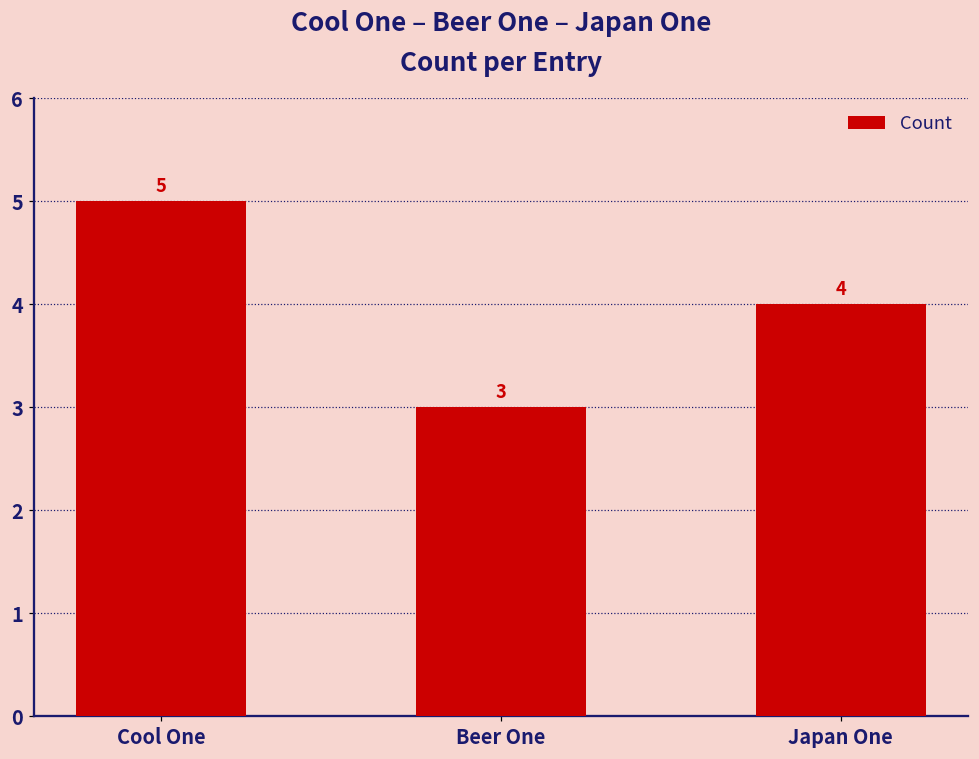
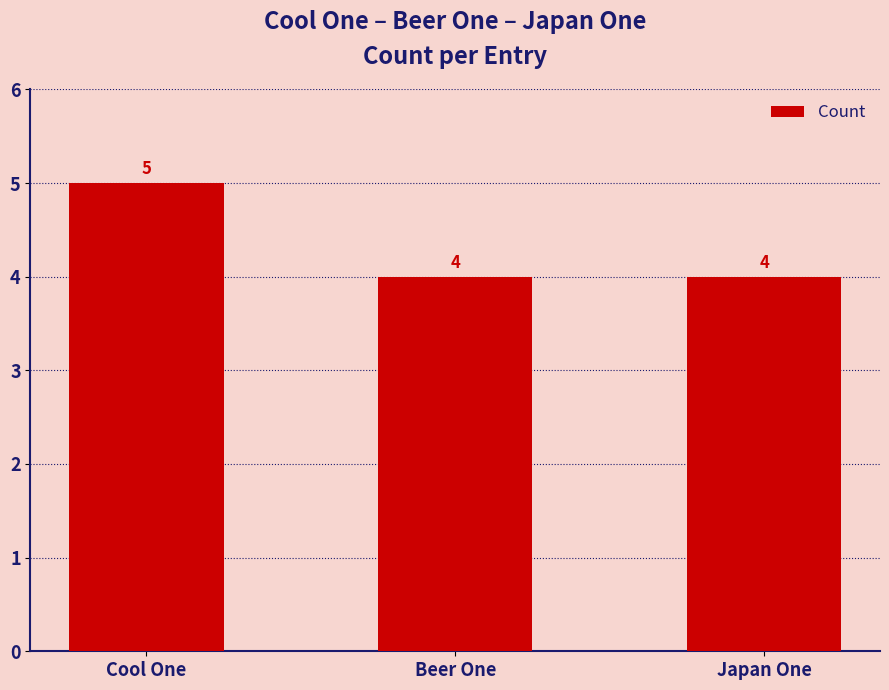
  {
    "Cool One": 5,
-   "Beer One": 3,
+   "Beer One": 4,
    "Japan One": 4
  }
